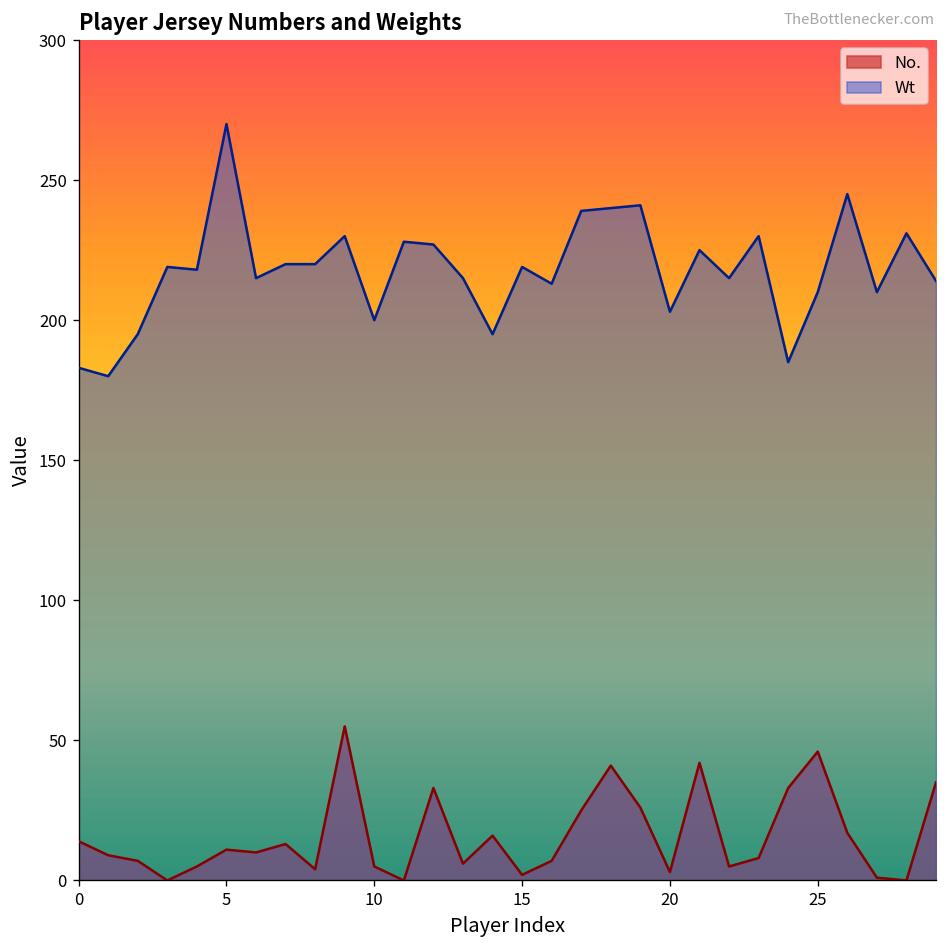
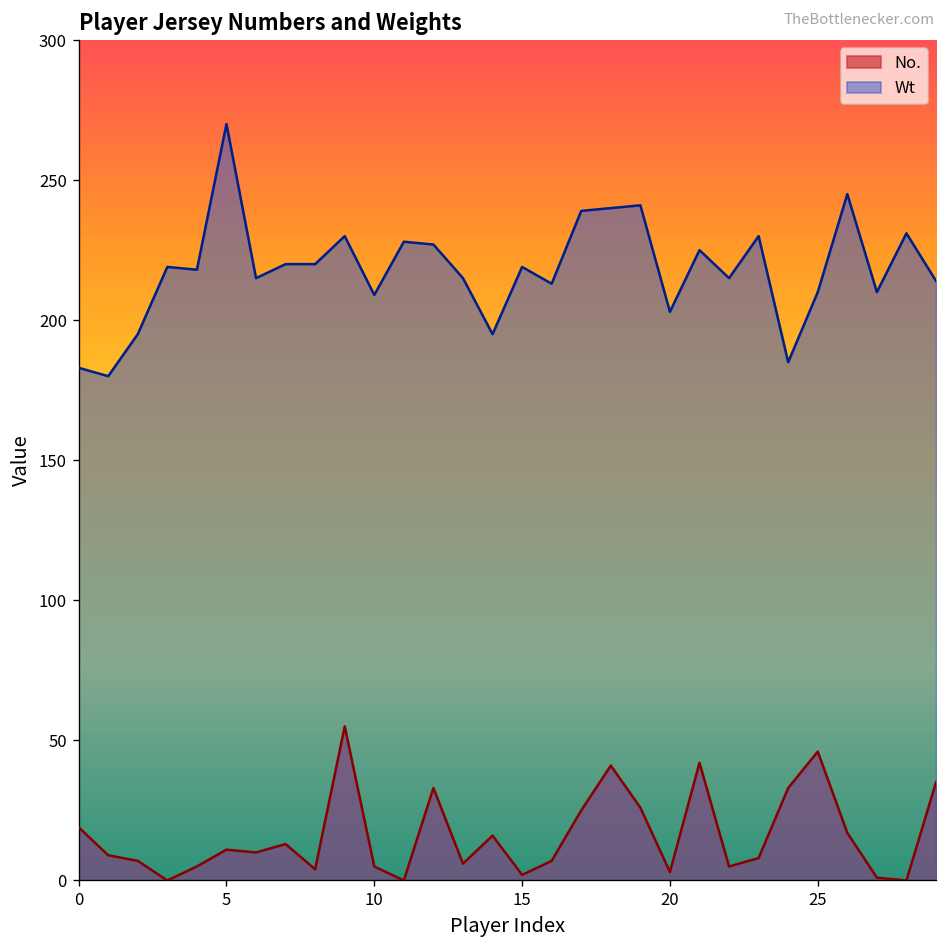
  {
    "No.": {
-     "0": 14,
+     "0": 19,
      "5": 11,
      "10": 5,
      "15": 2,
      "20": 3,
      "25": 46
    },
    "Wt": {
      "0": 183,
      "5": 270,
-     "10": 200,
+     "10": 209,
      "15": 219,
      "20": 203,
      "25": 210
    }
  }
